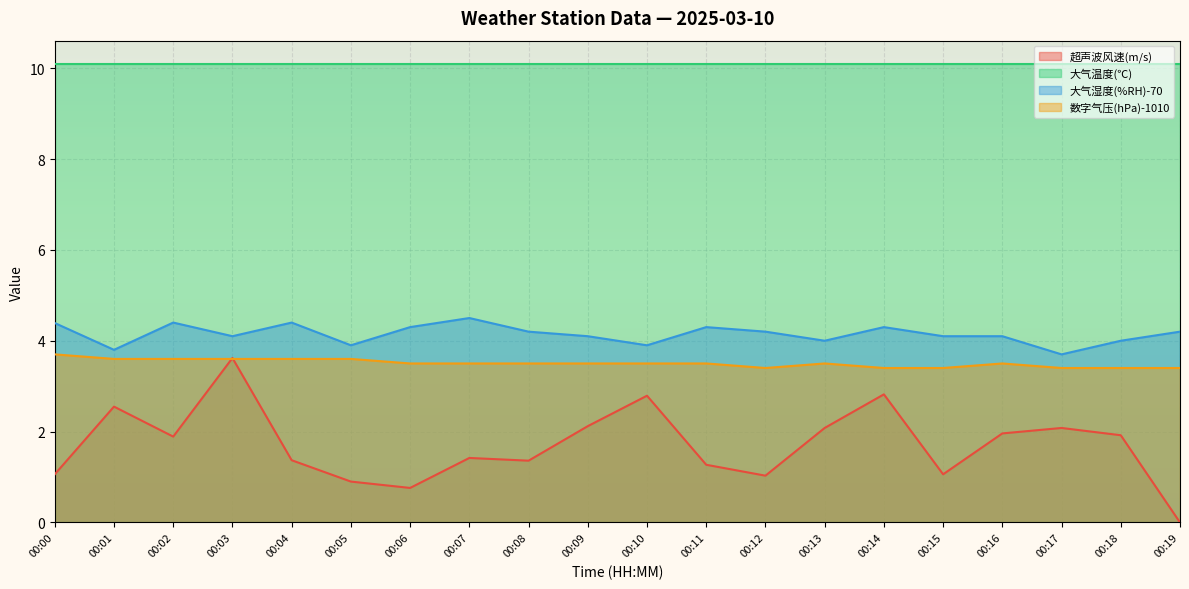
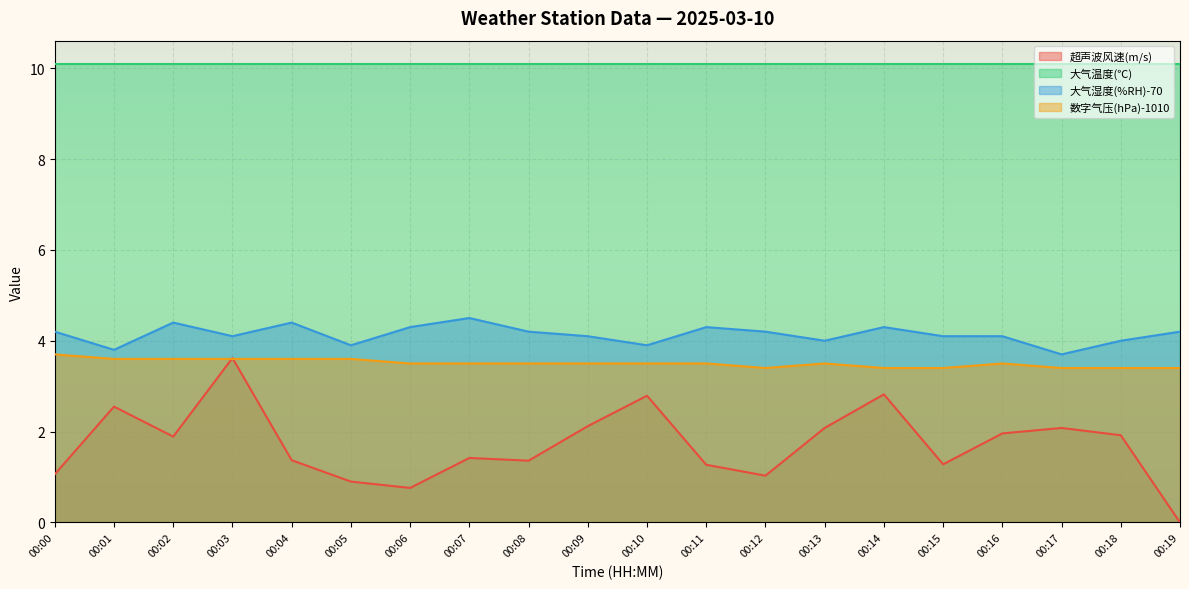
  {
    "超声波风速(m/s)": {
      "00:00": 1.1,
      "00:01": 2.6,
      "00:02": 1.9,
      "00:04": 1.4,
      "00:05": 0.9,
      "00:06": 0.8,
      "00:07": 1.4,
      "00:08": 1.4,
      "00:09": 2.1,
      "00:10": 2.8,
      "00:11": 1.3,
      "00:12": 1.0,
      "00:13": 2.1,
      "00:14": 2.8,
-     "00:15": 1.1,
+     "00:15": 1.3,
      "00:16": 2.0,
      "00:17": 2.1,
      "00:18": 1.9,
      "00:19": 0.0
    },
    "大气温度(℃)": {
      "00:00": 10.1,
      "00:01": 10.1,
      "00:02": 10.1,
      "00:03": 10.1,
      "00:04": 10.1,
      "00:05": 10.1,
      "00:06": 10.1,
      "00:07": 10.1,
      "00:08": 10.1,
      "00:09": 10.1,
      "00:10": 10.1,
      "00:11": 10.1,
      "00:12": 10.1,
      "00:13": 10.1,
      "00:14": 10.1,
      "00:15": 10.1,
      "00:16": 10.1,
      "00:19": 10.1
    },
    "大气湿度(%RH)-70": {
-     "00:00": 4.4,
+     "00:00": 4.2,
      "00:01": 3.8,
      "00:02": 4.4,
      "00:03": 4.1,
      "00:04": 4.4,
      "00:05": 3.9,
      "00:06": 4.3,
      "00:07": 4.5,
      "00:08": 4.2,
      "00:09": 4.1,
      "00:10": 3.9,
      "00:11": 4.3,
      "00:12": 4.2,
      "00:13": 4.0,
      "00:14": 4.3,
      "00:15": 4.1,
      "00:16": 4.1,
      "00:17": 3.7,
      "00:18": 4.0,
      "00:19": 4.2
    },
    "数字气压(hPa)-1010": {
      "00:00": 3.7,
      "00:01": 3.6,
      "00:02": 3.6,
      "00:04": 3.6,
      "00:05": 3.6,
      "00:06": 3.5,
      "00:07": 3.5,
      "00:08": 3.5,
      "00:09": 3.5,
      "00:10": 3.5,
      "00:11": 3.5,
      "00:12": 3.4,
      "00:13": 3.5,
      "00:14": 3.4,
      "00:15": 3.4,
      "00:16": 3.5,
      "00:17": 3.4,
      "00:18": 3.4,
      "00:19": 3.4
    }
  }
